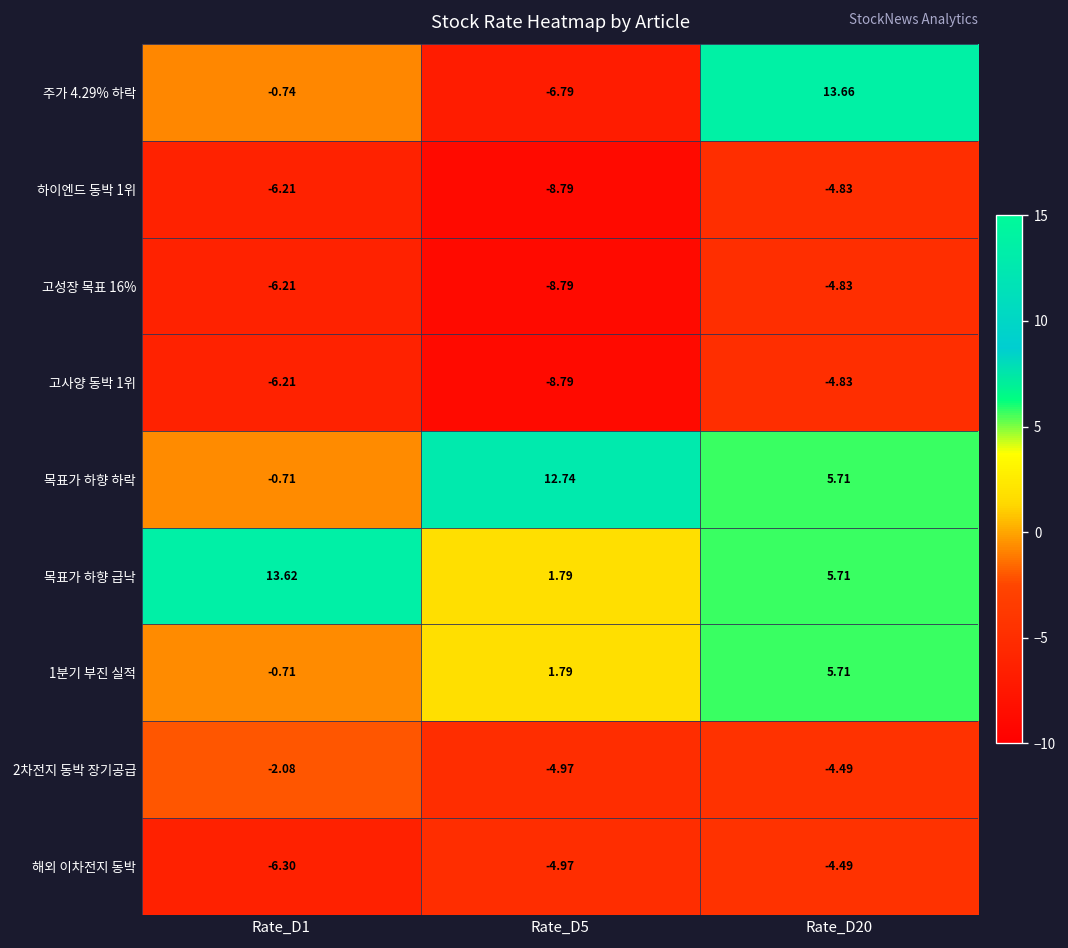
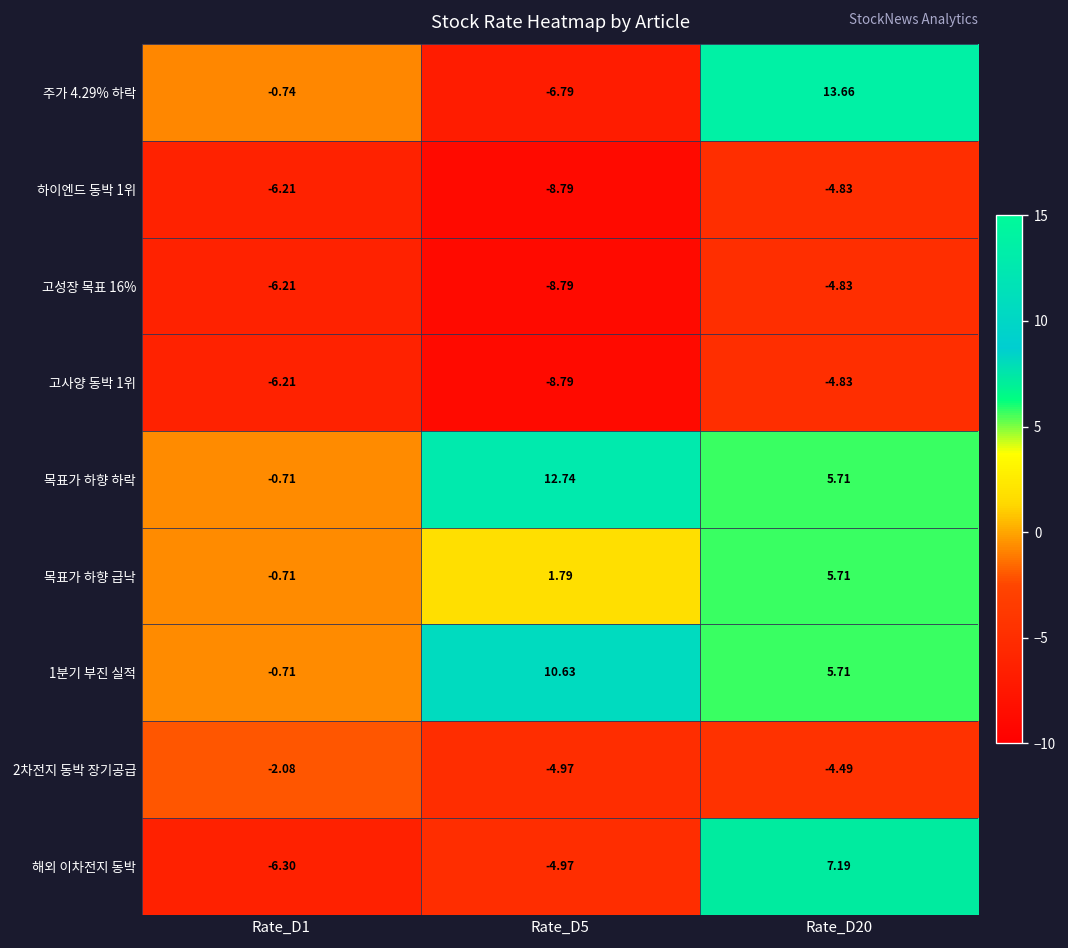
  {
    "주가 4.29% 하락": {
      "Rate_D1": -0.74,
      "Rate_D5": -6.79,
      "Rate_D20": 13.66
    },
    "하이엔드 동박 1위": {
      "Rate_D1": -6.21,
      "Rate_D5": -8.79,
      "Rate_D20": -4.83
    },
    "고성장 목표 16%": {
      "Rate_D1": -6.21,
      "Rate_D5": -8.79,
      "Rate_D20": -4.83
    },
    "고사양 동박 1위": {
      "Rate_D1": -6.21,
      "Rate_D5": -8.79,
      "Rate_D20": -4.83
    },
    "목표가 하향 하락": {
      "Rate_D1": -0.71,
      "Rate_D5": 12.74,
      "Rate_D20": 5.71
    },
    "목표가 하향 급낙": {
-     "Rate_D1": 13.62,
+     "Rate_D1": -0.71,
      "Rate_D5": 1.79,
      "Rate_D20": 5.71
    },
    "1분기 부진 실적": {
      "Rate_D1": -0.71,
-     "Rate_D5": 1.79,
+     "Rate_D5": 10.63,
      "Rate_D20": 5.71
    },
    "2차전지 동박 장기공급": {
      "Rate_D1": -2.08,
      "Rate_D5": -4.97,
      "Rate_D20": -4.49
    },
    "해외 이차전지 동박": {
      "Rate_D1": -6.30,
      "Rate_D5": -4.97,
-     "Rate_D20": -4.49
+     "Rate_D20": 7.19
    }
  }
